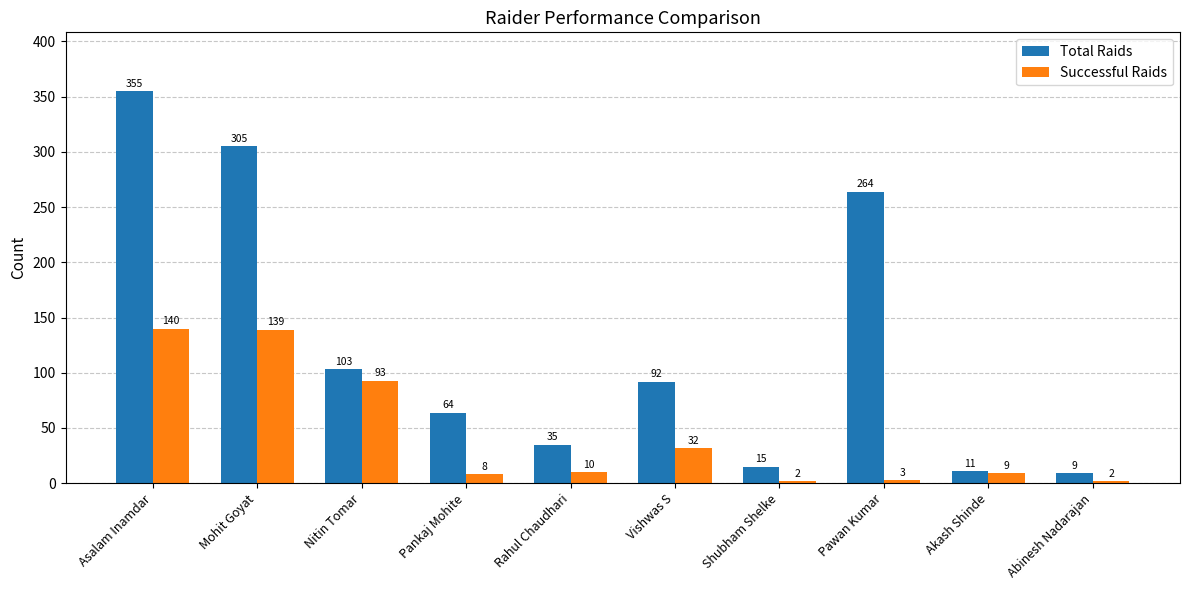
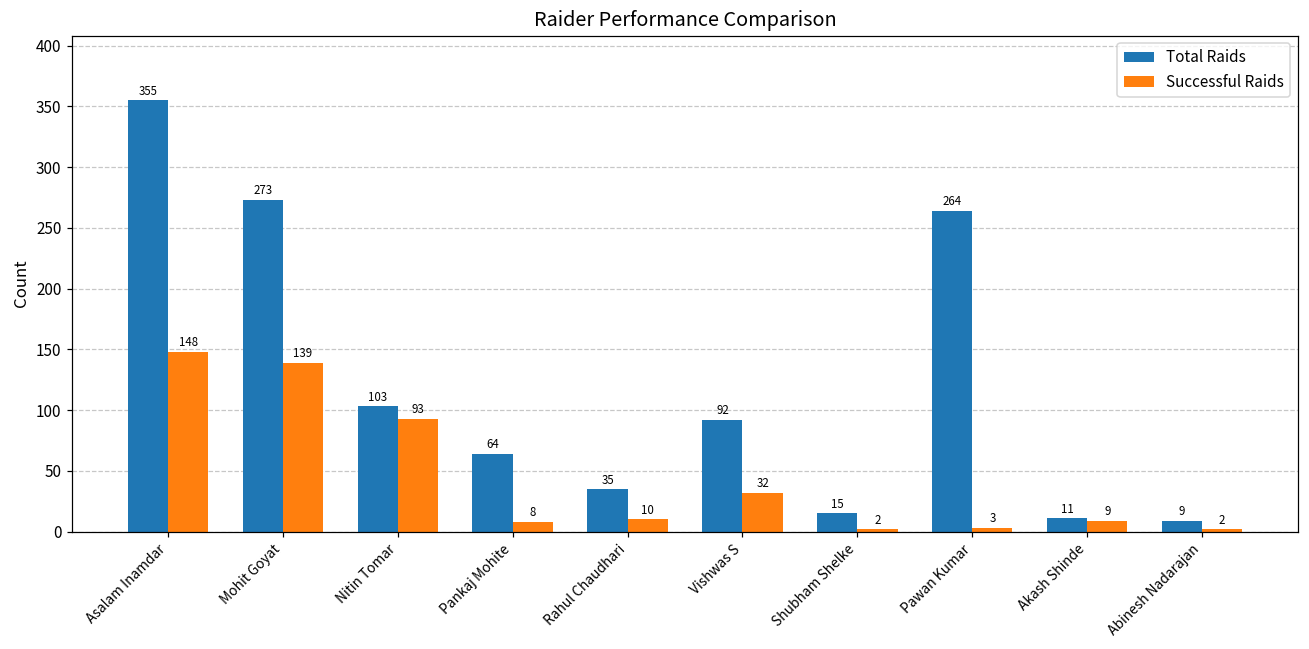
  {
    "Total Raids": {
      "Asalam Inamdar": 355,
-     "Mohit Goyat": 305,
+     "Mohit Goyat": 273,
      "Nitin Tomar": 103,
      "Pankaj Mohite": 64,
      "Rahul Chaudhari": 35,
      "Vishwas S": 92,
      "Shubham Shelke": 15,
      "Pawan Kumar": 264,
      "Akash Shinde": 11,
      "Abinesh Nadarajan": 9
    },
    "Successful Raids": {
-     "Asalam Inamdar": 140,
+     "Asalam Inamdar": 148,
      "Mohit Goyat": 139,
      "Nitin Tomar": 93,
      "Pankaj Mohite": 8,
      "Rahul Chaudhari": 10,
      "Vishwas S": 32,
      "Shubham Shelke": 2,
      "Pawan Kumar": 3,
      "Akash Shinde": 9,
      "Abinesh Nadarajan": 2
    }
  }
